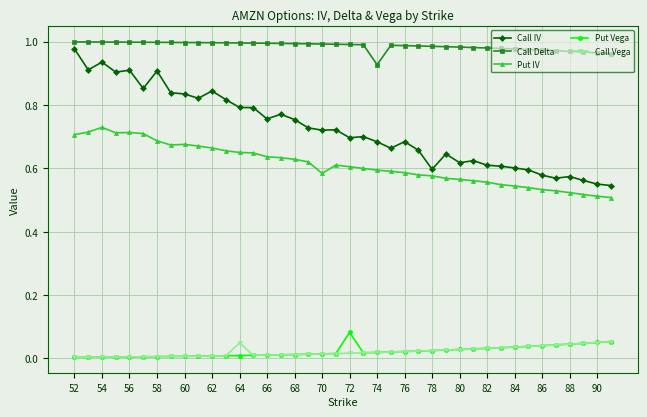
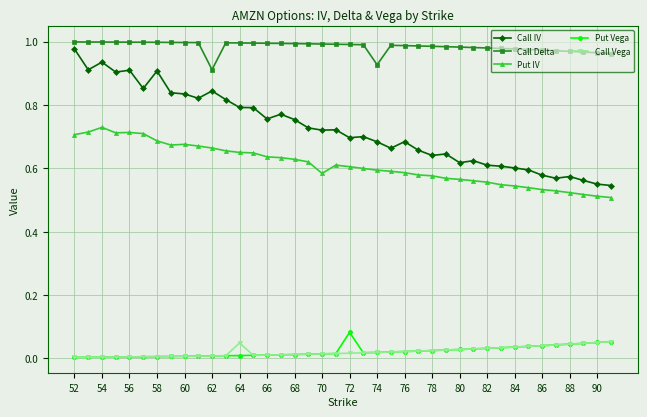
  {
    "Call IV": {
      "52": 0.98,
      "54": 0.94,
      "56": 0.91,
      "58": 0.91,
      "60": 0.83,
      "62": 0.84,
      "64": 0.79,
      "66": 0.76,
      "68": 0.75,
      "70": 0.72,
      "72": 0.70,
      "74": 0.68,
      "76": 0.68,
-     "78": 0.60,
+     "78": 0.64,
      "80": 0.62,
      "82": 0.61,
      "84": 0.60,
      "86": 0.58,
      "88": 0.57,
      "90": 0.55
    },
    "Call Delta": {
      "52": 1.00,
      "54": 1.00,
      "56": 1.00,
      "58": 1.00,
      "60": 1.00,
-     "62": 1.00,
+     "62": 0.91,
      "64": 1.00,
      "66": 0.99,
      "68": 0.99,
      "70": 0.99,
      "72": 0.99,
      "74": 0.93,
      "76": 0.99,
      "78": 0.99,
      "80": 0.98,
      "82": 0.98
    },
    "Put IV": {
      "52": 0.71,
      "54": 0.73,
      "56": 0.71,
      "58": 0.69,
      "60": 0.68,
      "62": 0.66,
      "64": 0.65,
      "66": 0.64,
      "68": 0.63,
      "70": 0.58,
      "72": 0.61,
      "74": 0.59,
      "76": 0.59,
      "78": 0.58,
      "80": 0.57,
      "82": 0.56,
      "84": 0.54,
      "86": 0.53,
      "88": 0.52,
      "90": 0.51
    },
    "Put Vega": {
      "64": 0.01,
      "72": 0.08
    },
    "Call Vega": {
      "64": 0.05,
      "72": 0.02
    }
  }
